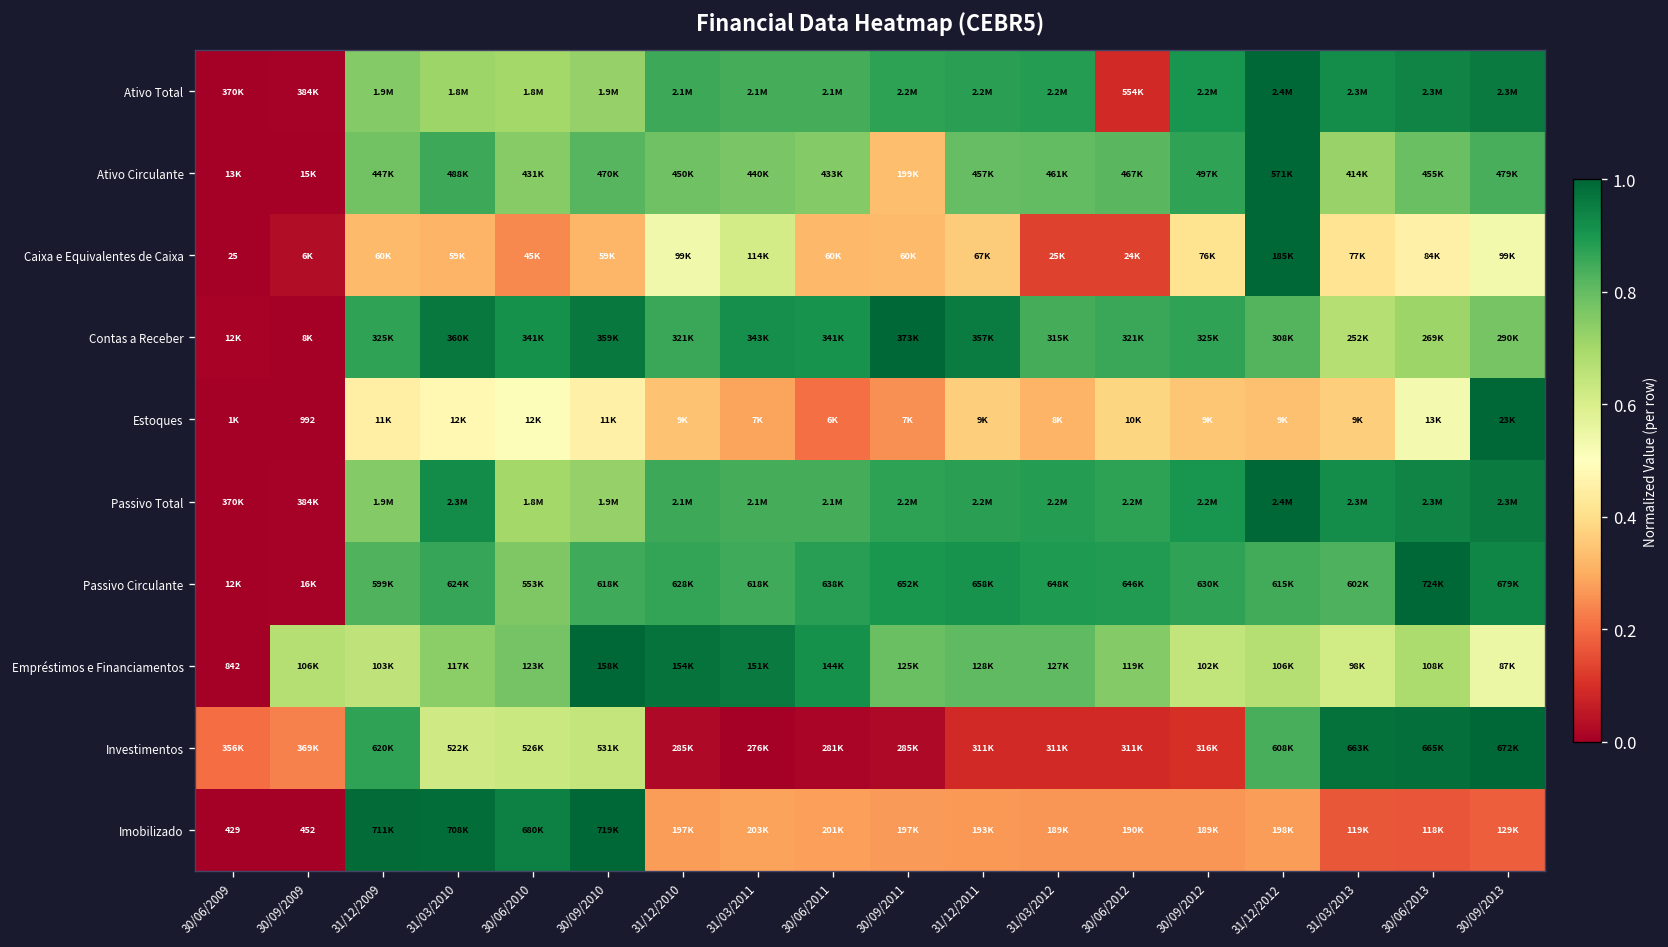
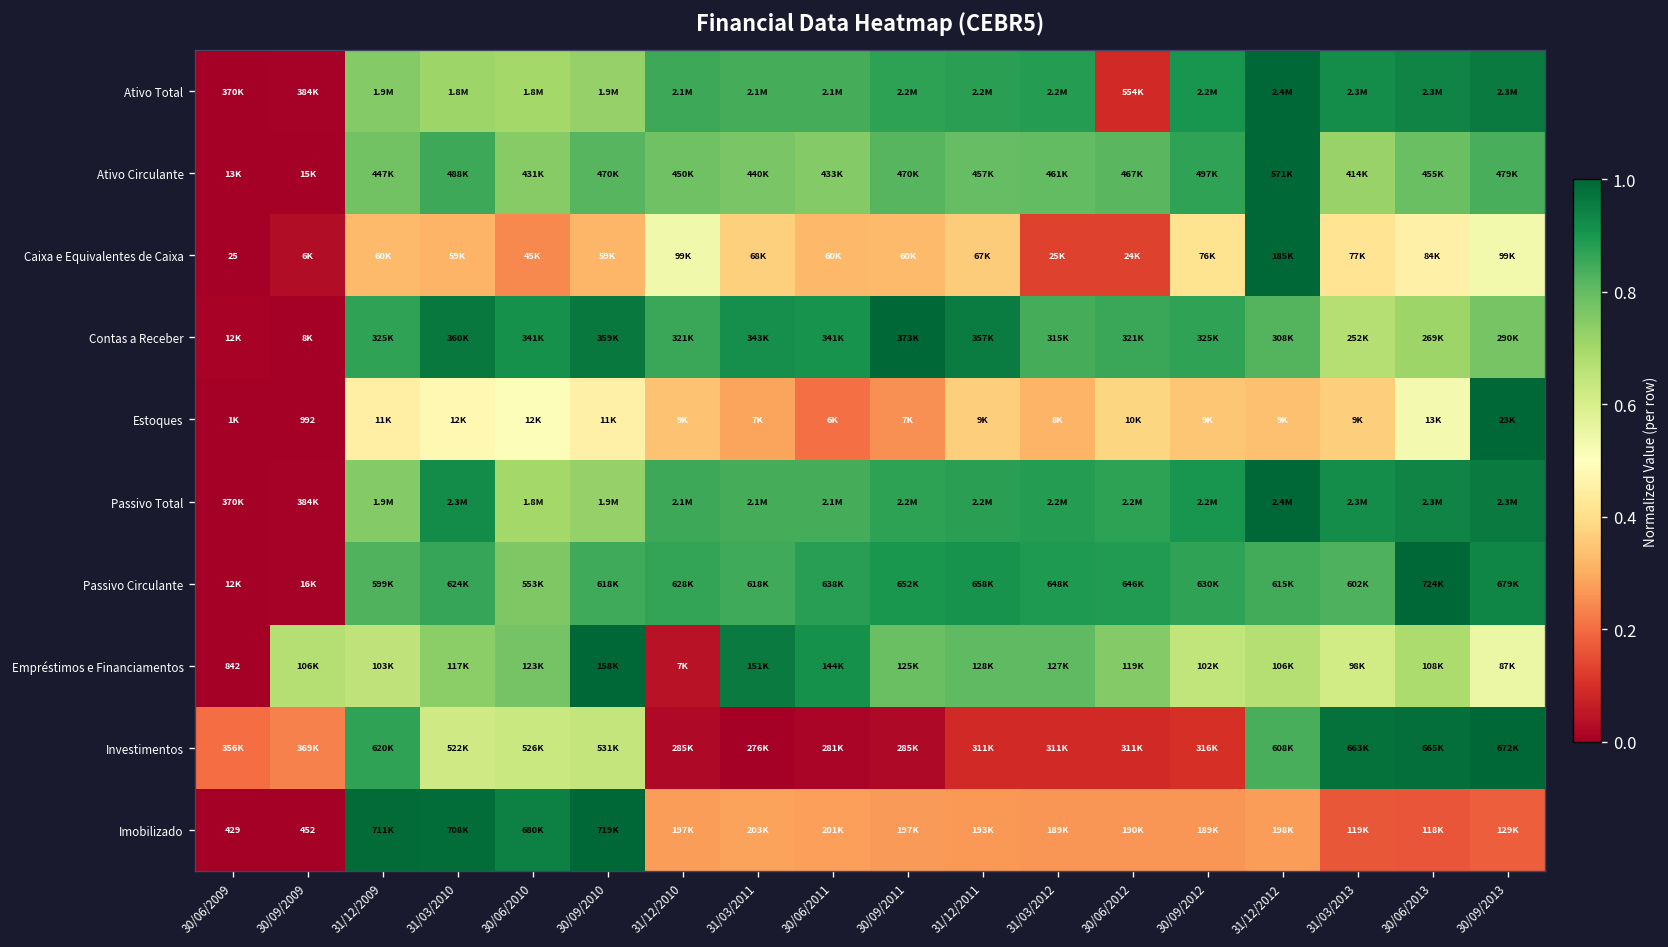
  {
    "Ativo Total": {
      "30/06/2009": "370K",
      "30/09/2009": "384K",
      "31/12/2009": "1.9M",
      "31/03/2010": "1.8M",
      "30/06/2010": "1.8M",
      "30/09/2010": "1.9M",
      "31/12/2010": "2.1M",
      "31/03/2011": "2.1M",
      "30/06/2011": "2.1M",
      "30/09/2011": "2.2M",
      "31/12/2011": "2.2M",
      "31/03/2012": "2.2M",
      "30/06/2012": "554K",
      "30/09/2012": "2.2M",
      "31/12/2012": "2.4M",
      "31/03/2013": "2.3M",
      "30/06/2013": "2.3M",
      "30/09/2013": "2.3M"
    },
    "Ativo Circulante": {
      "30/06/2009": "13K",
      "30/09/2009": "15K",
      "31/12/2009": "447K",
      "31/03/2010": "488K",
      "30/06/2010": "431K",
      "30/09/2010": "470K",
      "31/12/2010": "450K",
      "31/03/2011": "440K",
      "30/06/2011": "433K",
-     "30/09/2011": "199K",
+     "30/09/2011": "470K",
      "31/12/2011": "457K",
      "31/03/2012": "461K",
      "30/06/2012": "467K",
      "30/09/2012": "497K",
      "31/12/2012": "571K",
      "31/03/2013": "414K",
      "30/06/2013": "455K",
      "30/09/2013": "479K"
    },
    "Caixa e Equivalentes de Caixa": {
      "30/06/2009": "25",
      "30/09/2009": "6K",
      "31/12/2009": "60K",
      "31/03/2010": "59K",
      "30/06/2010": "45K",
      "30/09/2010": "59K",
      "31/12/2010": "99K",
-     "31/03/2011": "114K",
+     "31/03/2011": "68K",
      "30/06/2011": "60K",
      "30/09/2011": "60K",
      "31/12/2011": "67K",
      "31/03/2012": "25K",
      "30/06/2012": "24K",
      "30/09/2012": "76K",
      "31/12/2012": "185K",
      "31/03/2013": "77K",
      "30/06/2013": "84K",
      "30/09/2013": "99K"
    },
    "Contas a Receber": {
      "30/06/2009": "12K",
      "30/09/2009": "8K",
      "31/12/2009": "325K",
      "31/03/2010": "360K",
      "30/06/2010": "341K",
      "30/09/2010": "359K",
      "31/12/2010": "321K",
      "31/03/2011": "343K",
      "30/06/2011": "341K",
      "30/09/2011": "373K",
      "31/12/2011": "357K",
      "31/03/2012": "315K",
      "30/06/2012": "321K",
      "30/09/2012": "325K",
      "31/12/2012": "308K",
      "31/03/2013": "252K",
      "30/06/2013": "269K",
      "30/09/2013": "290K"
    },
    "Estoques": {
      "30/06/2009": "1K",
      "30/09/2009": "992",
      "31/12/2009": "11K",
      "31/03/2010": "12K",
      "30/06/2010": "12K",
      "30/09/2010": "11K",
      "31/12/2010": "9K",
      "31/03/2011": "7K",
      "30/06/2011": "6K",
      "30/09/2011": "7K",
      "31/12/2011": "9K",
      "31/03/2012": "8K",
      "30/06/2012": "10K",
      "30/09/2012": "9K",
      "31/12/2012": "9K",
      "31/03/2013": "9K",
      "30/06/2013": "13K",
      "30/09/2013": "23K"
    },
    "Passivo Total": {
      "30/06/2009": "370K",
      "30/09/2009": "384K",
      "31/12/2009": "1.9M",
      "31/03/2010": "2.3M",
      "30/06/2010": "1.8M",
      "30/09/2010": "1.9M",
      "31/12/2010": "2.1M",
      "31/03/2011": "2.1M",
      "30/06/2011": "2.1M",
      "30/09/2011": "2.2M",
      "31/12/2011": "2.2M",
      "31/03/2012": "2.2M",
      "30/06/2012": "2.2M",
      "30/09/2012": "2.2M",
      "31/12/2012": "2.4M",
      "31/03/2013": "2.3M",
      "30/06/2013": "2.3M",
      "30/09/2013": "2.3M"
    },
    "Passivo Circulante": {
      "30/06/2009": "12K",
      "30/09/2009": "16K",
      "31/12/2009": "599K",
      "31/03/2010": "624K",
      "30/06/2010": "553K",
      "30/09/2010": "618K",
      "31/12/2010": "628K",
      "31/03/2011": "618K",
      "30/06/2011": "638K",
      "30/09/2011": "652K",
      "31/12/2011": "658K",
      "31/03/2012": "648K",
      "30/06/2012": "646K",
      "30/09/2012": "630K",
      "31/12/2012": "615K",
      "31/03/2013": "602K",
      "30/06/2013": "724K",
      "30/09/2013": "679K"
    },
    "Empréstimos e Financiamentos": {
      "30/06/2009": "842",
      "30/09/2009": "106K",
      "31/12/2009": "103K",
      "31/03/2010": "117K",
      "30/06/2010": "123K",
      "30/09/2010": "158K",
-     "31/12/2010": "154K",
+     "31/12/2010": "7K",
      "31/03/2011": "151K",
      "30/06/2011": "144K",
      "30/09/2011": "125K",
      "31/12/2011": "128K",
      "31/03/2012": "127K",
      "30/06/2012": "119K",
      "30/09/2012": "102K",
      "31/12/2012": "106K",
      "31/03/2013": "98K",
      "30/06/2013": "108K",
      "30/09/2013": "87K"
    },
    "Investimentos": {
      "30/06/2009": "356K",
      "30/09/2009": "369K",
      "31/12/2009": "620K",
      "31/03/2010": "522K",
      "30/06/2010": "526K",
      "30/09/2010": "531K",
      "31/12/2010": "285K",
      "31/03/2011": "276K",
      "30/06/2011": "281K",
      "30/09/2011": "285K",
      "31/12/2011": "311K",
      "31/03/2012": "311K",
      "30/06/2012": "311K",
      "30/09/2012": "316K",
      "31/12/2012": "608K",
      "31/03/2013": "663K",
      "30/06/2013": "665K",
      "30/09/2013": "672K"
    },
    "Imobilizado": {
      "30/06/2009": "429",
      "30/09/2009": "452",
      "31/12/2009": "711K",
      "31/03/2010": "708K",
      "30/06/2010": "680K",
      "30/09/2010": "719K",
      "31/12/2010": "197K",
      "31/03/2011": "203K",
      "30/06/2011": "201K",
      "30/09/2011": "197K",
      "31/12/2011": "193K",
      "31/03/2012": "189K",
      "30/06/2012": "190K",
      "30/09/2012": "189K",
      "31/12/2012": "198K",
      "31/03/2013": "119K",
      "30/06/2013": "118K",
      "30/09/2013": "129K"
    }
  }
